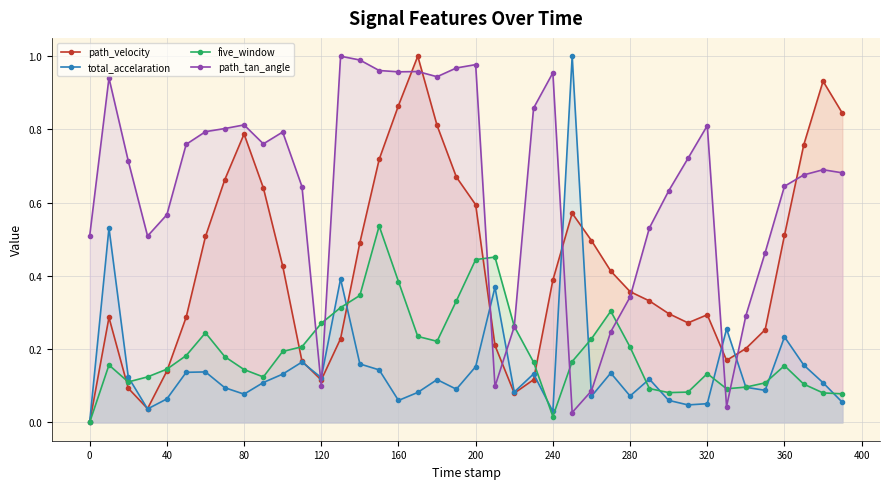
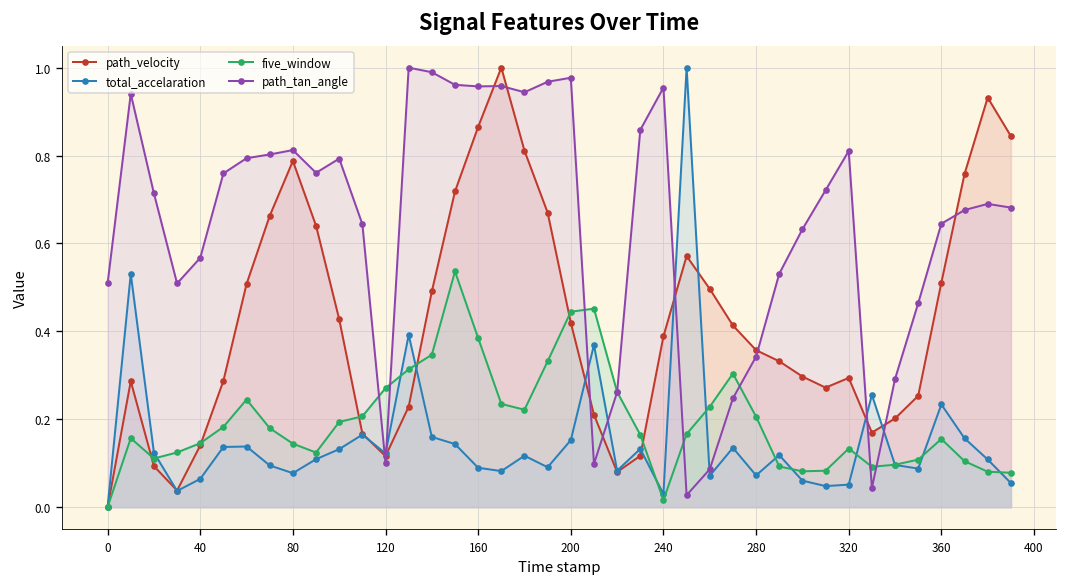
  {
    "path_velocity": {
      "80": 0.79,
      "160": 0.87,
-     "200": 0.59,
+     "200": 0.42,
      "240": 0.39,
      "280": 0.36,
      "320": 0.29,
      "360": 0.51
    },
    "total_accelaration": {
      "40": 0.06,
      "80": 0.08,
-     "160": 0.06,
+     "160": 0.09,
      "200": 0.15,
      "240": 0.03,
      "280": 0.07,
      "320": 0.05,
      "360": 0.23
    },
    "five_window": {
      "80": 0.14,
      "120": 0.27,
      "160": 0.38,
      "200": 0.44,
      "240": 0.02,
      "280": 0.21,
      "320": 0.13,
      "360": 0.15
    },
    "path_tan_angle": {
      "0": 0.51,
      "40": 0.57,
      "80": 0.81,
      "120": 0.10,
      "160": 0.96,
      "200": 0.98,
      "240": 0.95,
      "280": 0.34,
      "320": 0.81,
      "360": 0.64
    }
  }
